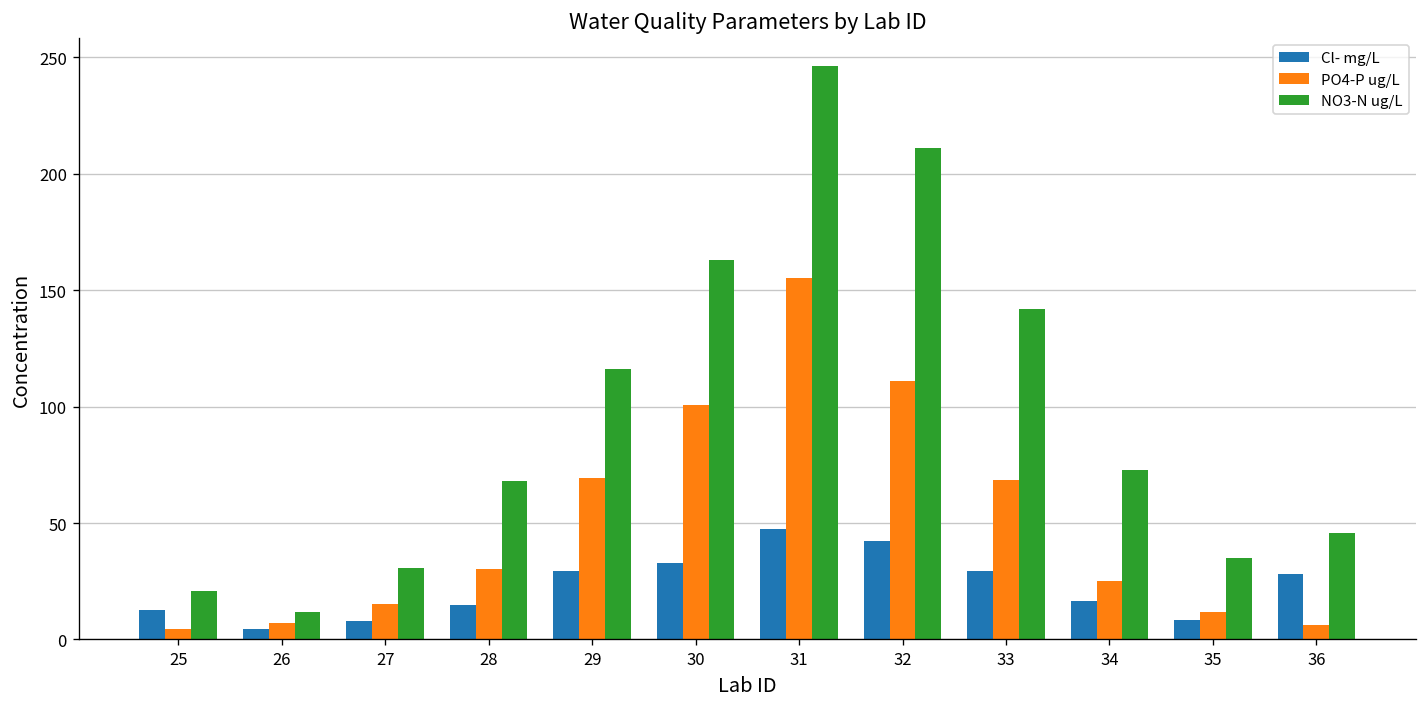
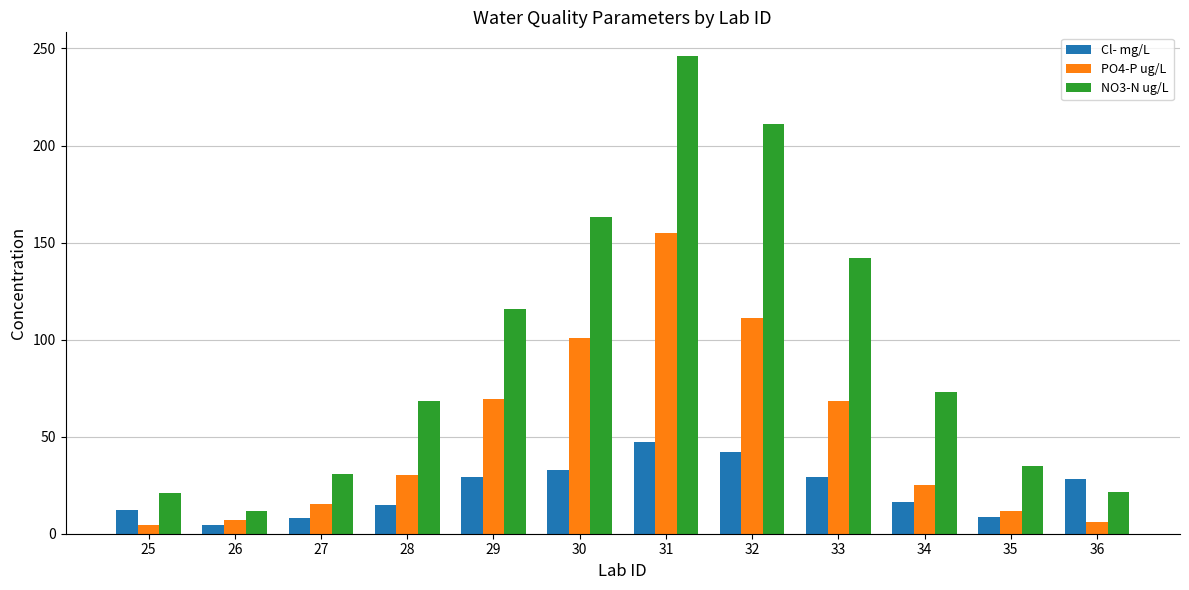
  {
    "Cl- mg/L": {
      "25": 12,
      "26": 4,
      "27": 8,
      "28": 15,
      "29": 29,
      "30": 33,
      "31": 47,
      "32": 42,
      "33": 29,
      "34": 17,
      "35": 8,
      "36": 28
    },
    "PO4-P ug/L": {
      "25": 5,
      "26": 7,
      "27": 15,
      "28": 30,
      "29": 69,
      "30": 101,
      "31": 155,
      "32": 111,
      "33": 68,
      "34": 25,
      "35": 12,
      "36": 6
    },
    "NO3-N ug/L": {
      "25": 21,
      "26": 12,
      "27": 31,
      "28": 68,
      "29": 116,
      "30": 163,
      "31": 246,
      "32": 211,
      "33": 142,
      "34": 73,
      "35": 35,
-     "36": 46
+     "36": 22
    }
  }
